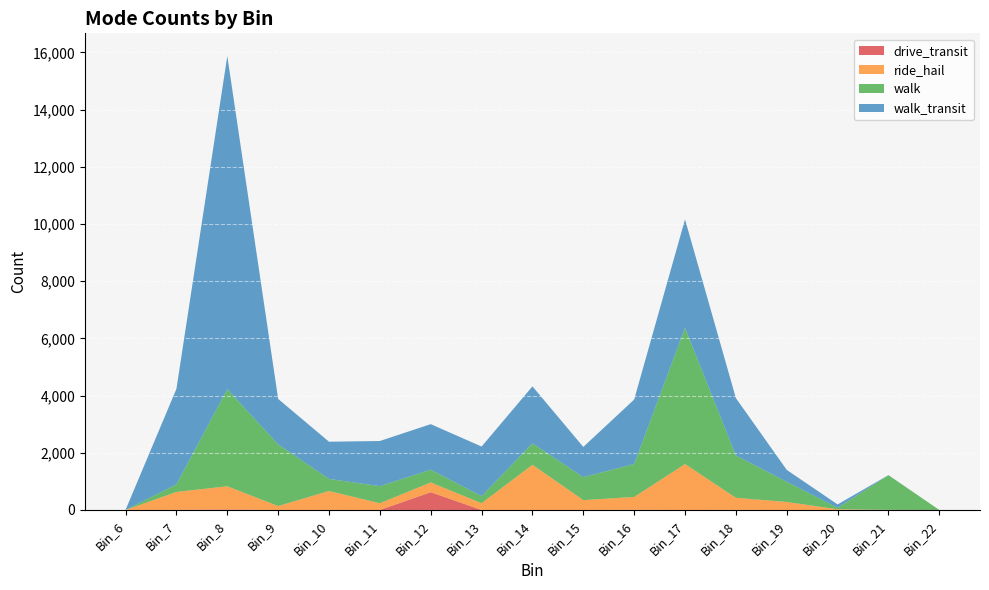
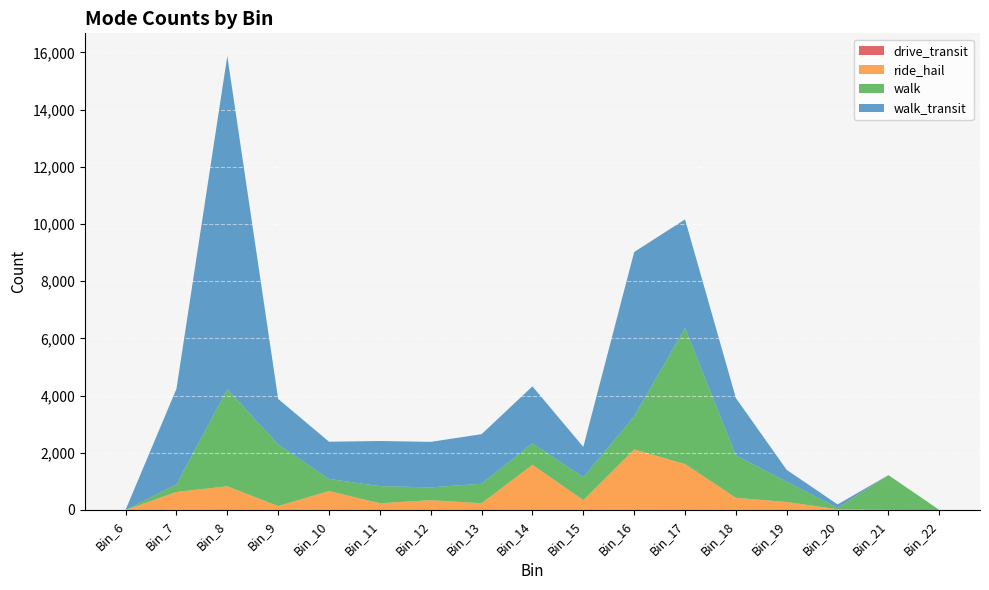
  {
    "drive_transit": {
      "Bin_9": "0",
-     "Bin_12": "600",
+     "Bin_12": "0",
      "Bin_15": "0",
      "Bin_17": "0",
      "Bin_19": "0"
    },
    "ride_hail": {
      "Bin_7": "600",
      "Bin_8": "800",
      "Bin_9": "100",
      "Bin_10": "700",
      "Bin_11": "200",
      "Bin_12": "300",
      "Bin_13": "200",
      "Bin_14": "1,600",
      "Bin_15": "300",
-     "Bin_16": "400",
+     "Bin_16": "2,100",
      "Bin_17": "1,600",
      "Bin_18": "400",
      "Bin_19": "300"
    },
    "walk": {
      "Bin_7": "300",
      "Bin_8": "3,400",
      "Bin_9": "2,200",
      "Bin_10": "400",
      "Bin_11": "600",
      "Bin_12": "400",
-     "Bin_13": "200",
+     "Bin_13": "700",
      "Bin_14": "800",
      "Bin_15": "800",
      "Bin_16": "1,200",
      "Bin_17": "4,800",
      "Bin_18": "1,500",
      "Bin_19": "700"
    },
    "walk_transit": {
      "Bin_7": "3,300",
      "Bin_8": "11,700",
      "Bin_9": "1,600",
      "Bin_10": "1,300",
      "Bin_11": "1,600",
      "Bin_12": "1,600",
      "Bin_13": "1,700",
      "Bin_14": "2,000",
      "Bin_15": "1,100",
-     "Bin_16": "2,300",
+     "Bin_16": "5,700",
      "Bin_17": "3,800",
      "Bin_18": "2,000",
      "Bin_19": "400",
      "Bin_20": "100"
    }
  }
